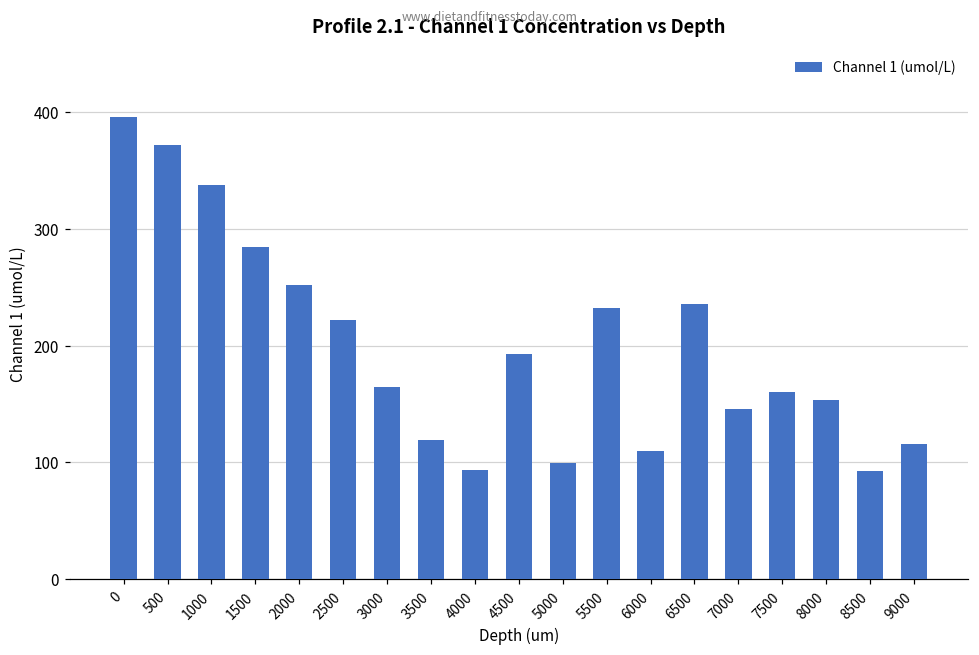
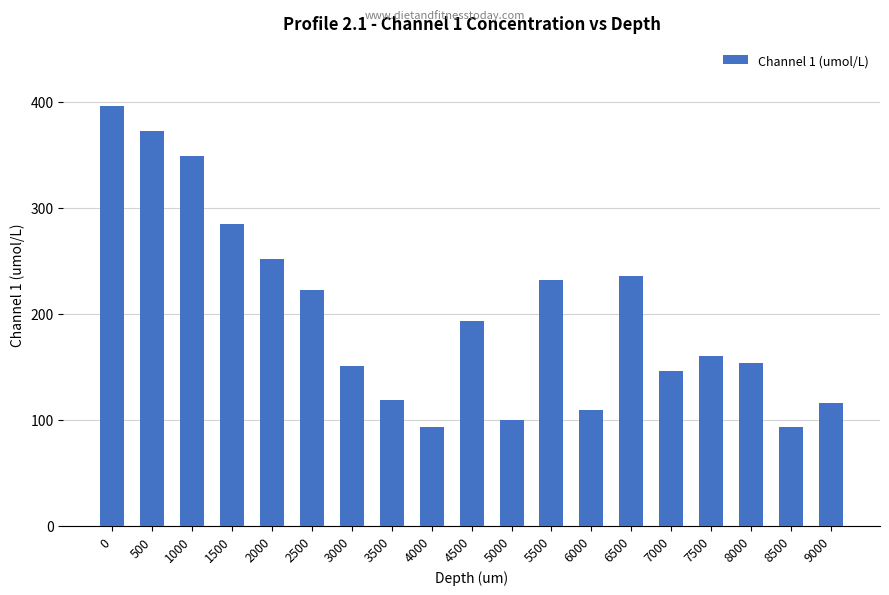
  {
    "0": 396,
    "500": 372,
-   "1000": 338,
+   "1000": 349,
    "1500": 285,
    "2000": 252,
    "2500": 223,
-   "3000": 165,
+   "3000": 150,
    "3500": 119,
    "4000": 94,
    "4500": 193,
    "5000": 100,
    "5500": 232,
    "6000": 110,
    "6500": 236,
    "7000": 146,
    "7500": 161,
    "8000": 153,
    "8500": 93,
    "9000": 116
  }
